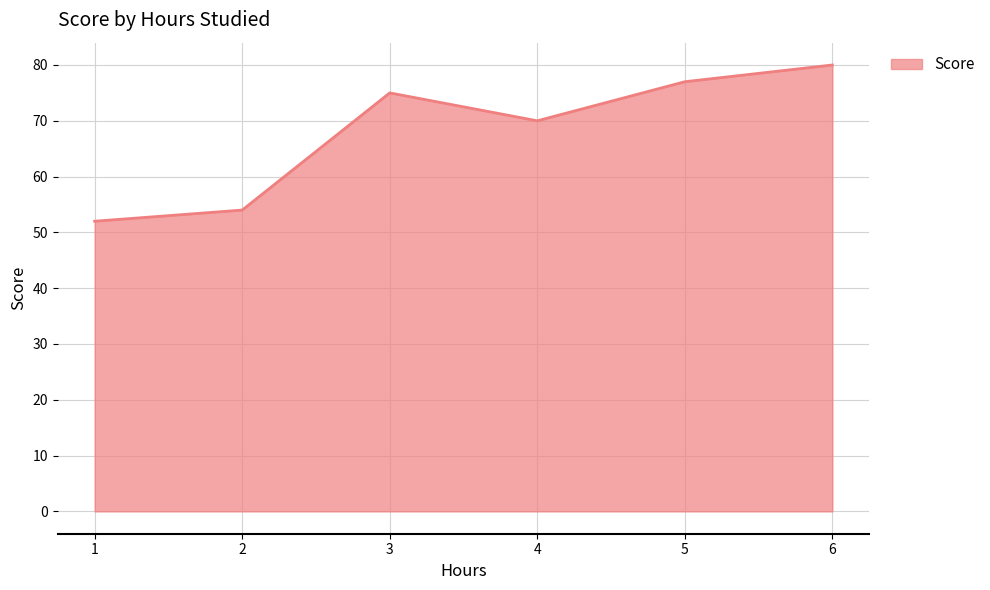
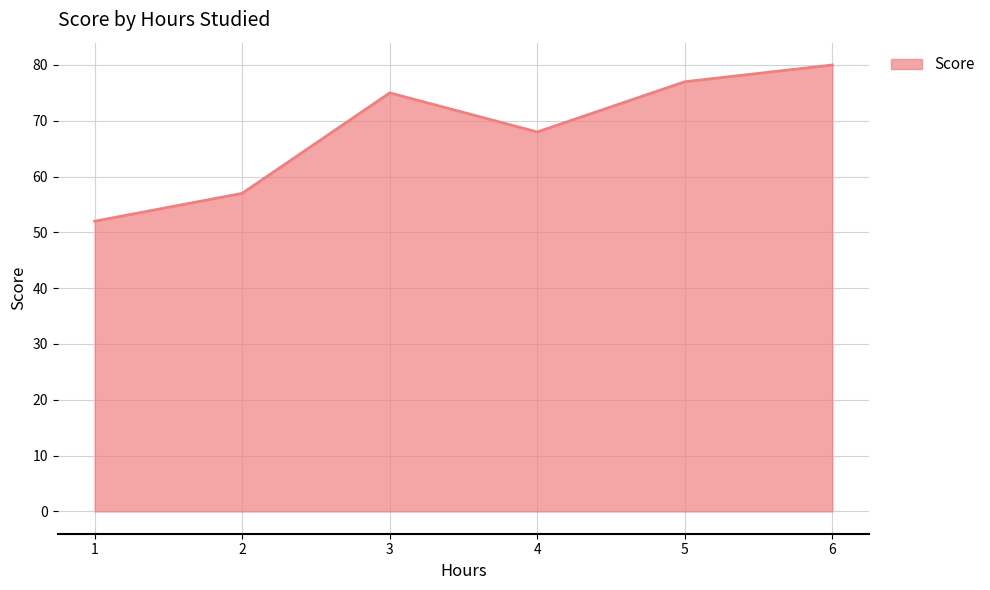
  {
    "1": 52,
-   "2": 54,
+   "2": 57,
    "3": 75,
-   "4": 70,
+   "4": 68,
    "5": 77,
    "6": 80
  }
